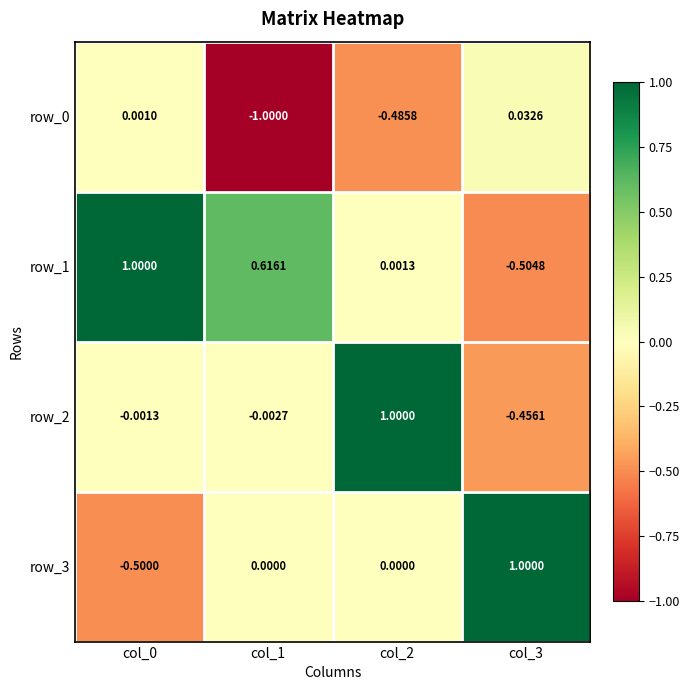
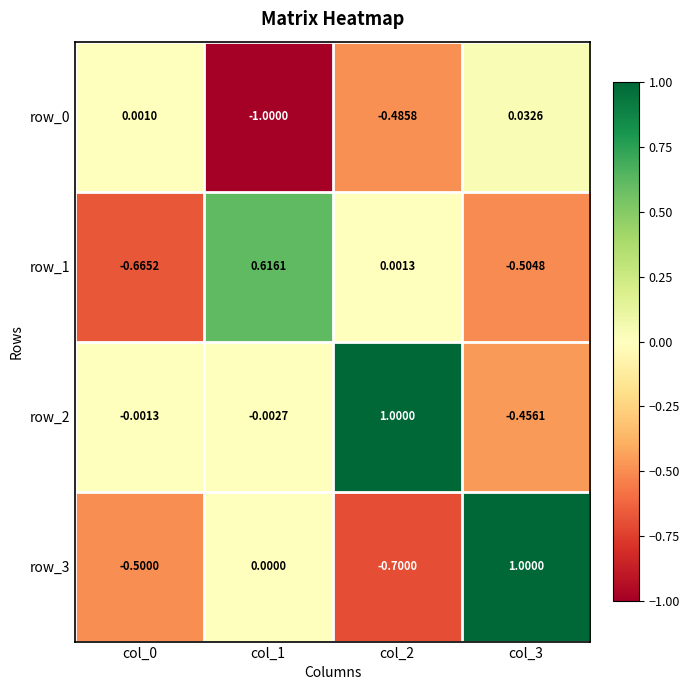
  {
    "row_0": {
      "col_0": 0.0010,
      "col_1": -1.0000,
      "col_2": -0.4858,
      "col_3": 0.0326
    },
    "row_1": {
-     "col_0": 1.0000,
+     "col_0": -0.6652,
      "col_1": 0.6161,
      "col_2": 0.0013,
      "col_3": -0.5048
    },
    "row_2": {
      "col_0": -0.0013,
      "col_1": -0.0027,
      "col_2": 1.0000,
      "col_3": -0.4561
    },
    "row_3": {
      "col_0": -0.5000,
      "col_1": 0.0000,
-     "col_2": 0.0000,
+     "col_2": -0.7000,
      "col_3": 1.0000
    }
  }
